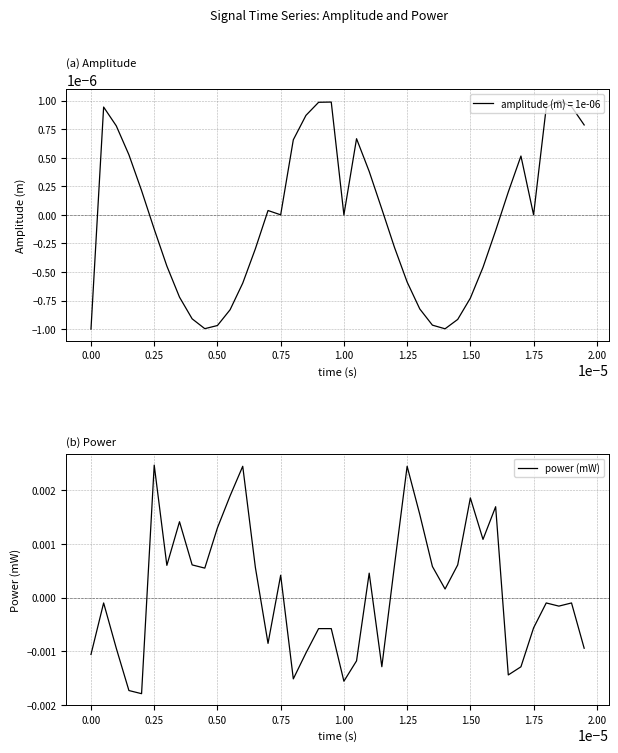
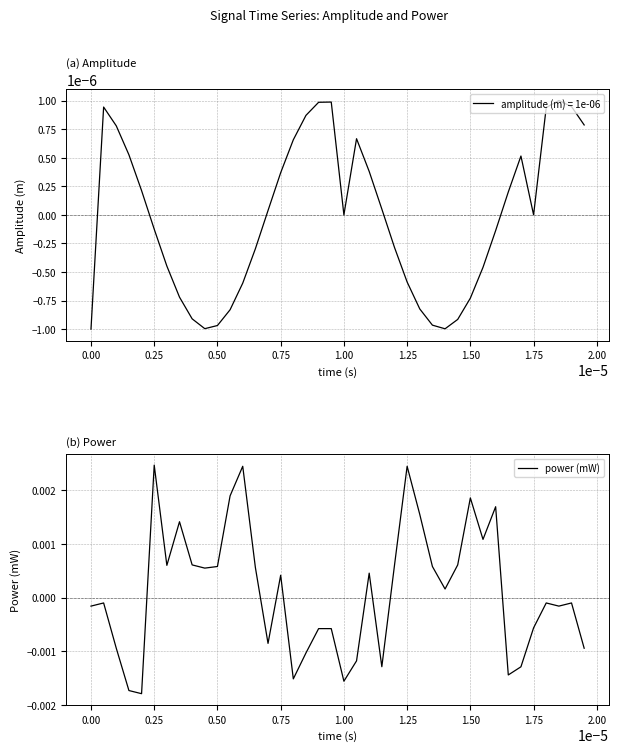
  {
    "(a) Amplitude": {
      "0.00": -0.0000010,
      "0.25": -0.00000013,
      "0.50": -0.00000097,
-     "0.75": 0.0000000,
+     "0.75": 0.0000004,
      "1.00": 0.0000000,
      "1.25": -0.0000006,
      "1.50": -0.00000073,
      "1.75": 0.0000000
    },
    "(b) Power": {
-     "0.00": -0.0011,
+     "0.00": -0.0002,
      "0.25": 0.0025,
-     "0.50": 0.0013,
+     "0.50": 0.0006,
      "0.75": 0.0004,
      "1.00": -0.0016,
      "1.25": 0.0024,
      "1.50": 0.0019,
      "1.75": -0.0006
    }
  }
